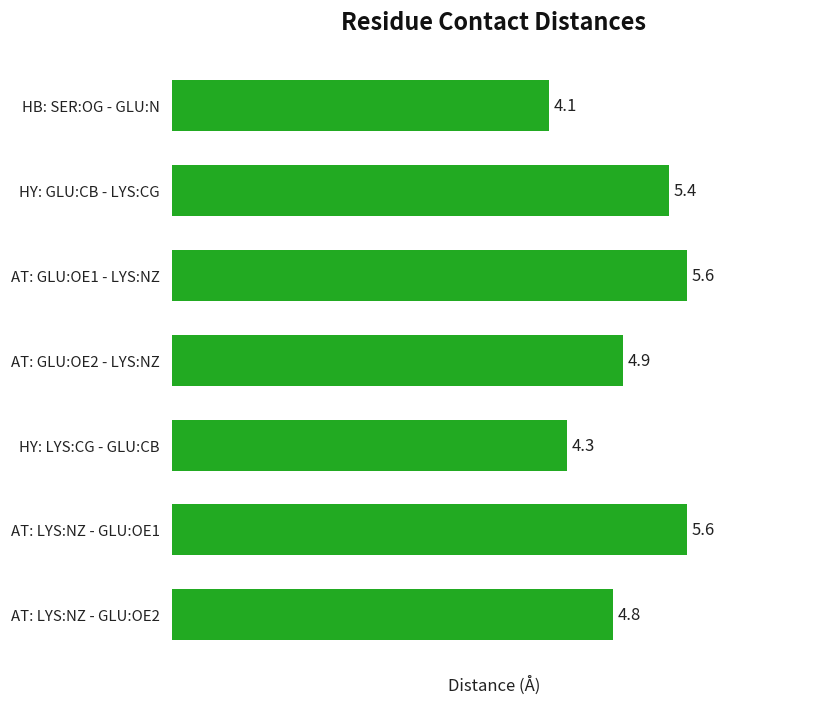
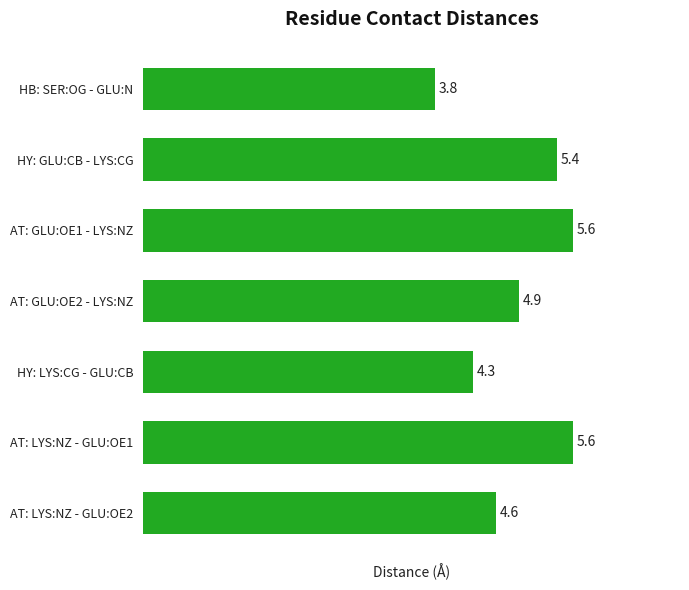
  {
-   "HB: SER:OG - GLU:N": 4.1,
+   "HB: SER:OG - GLU:N": 3.8,
    "HY: GLU:CB - LYS:CG": 5.4,
    "AT: GLU:OE1 - LYS:NZ": 5.6,
    "AT: GLU:OE2 - LYS:NZ": 4.9,
    "HY: LYS:CG - GLU:CB": 4.3,
    "AT: LYS:NZ - GLU:OE1": 5.6,
-   "AT: LYS:NZ - GLU:OE2": 4.8
+   "AT: LYS:NZ - GLU:OE2": 4.6
  }
